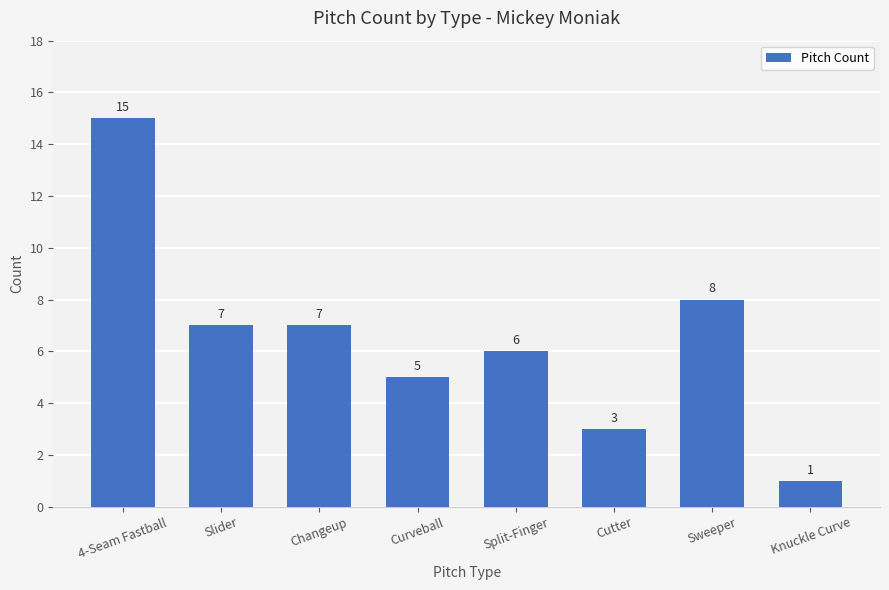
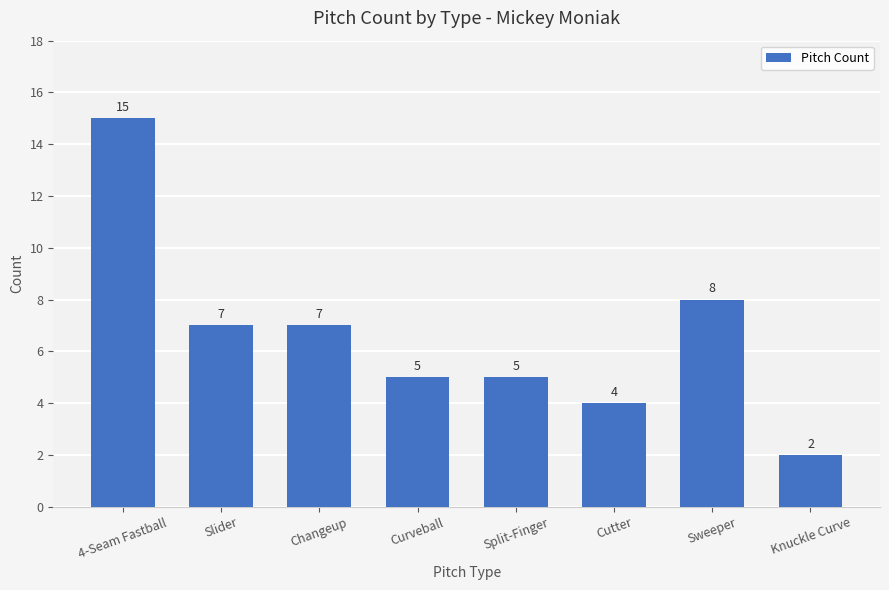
  {
    "4-Seam Fastball": 15,
    "Slider": 7,
    "Changeup": 7,
    "Curveball": 5,
-   "Split-Finger": 6,
-   "Cutter": 3,
+   "Split-Finger": 5,
+   "Cutter": 4,
    "Sweeper": 8,
-   "Knuckle Curve": 1
+   "Knuckle Curve": 2
  }
